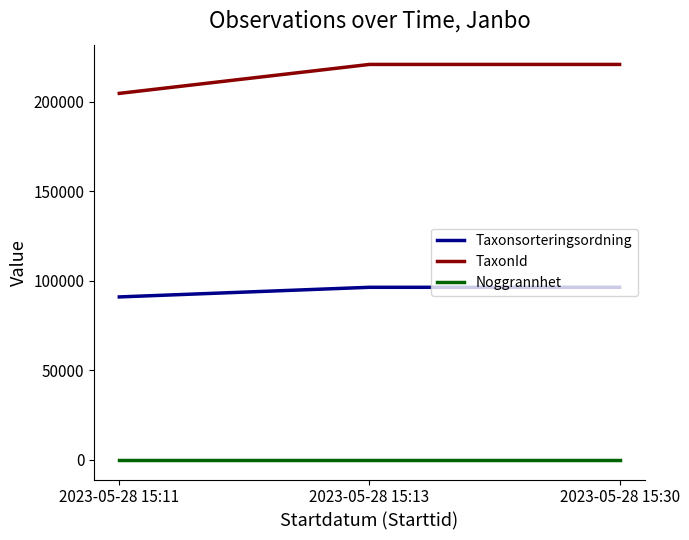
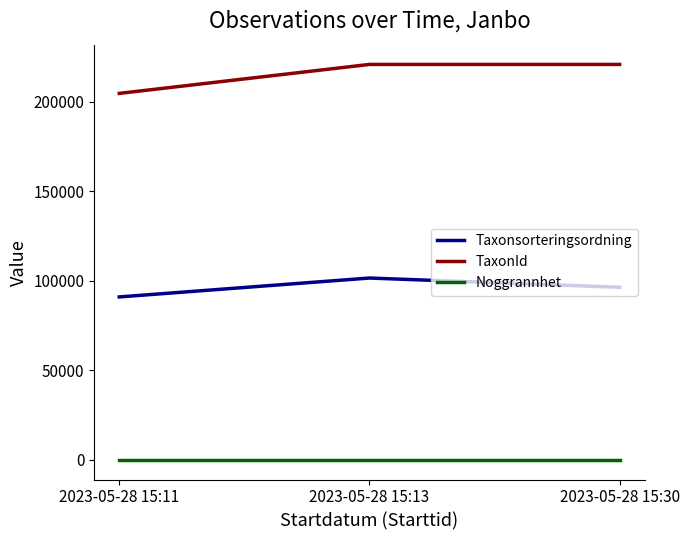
  {
    "Taxonsorteringsordning": {
      "2023-05-28 15:11": 91000,
-     "2023-05-28 15:13": 96000
+     "2023-05-28 15:13": 102000
    },
    "TaxonId": {
      "2023-05-28 15:11": 205000,
      "2023-05-28 15:13": 221000,
      "2023-05-28 15:30": 221000
    },
    "Noggrannhet": {
      "2023-05-28 15:11": 0,
      "2023-05-28 15:13": 0,
      "2023-05-28 15:30": 0
    }
  }
